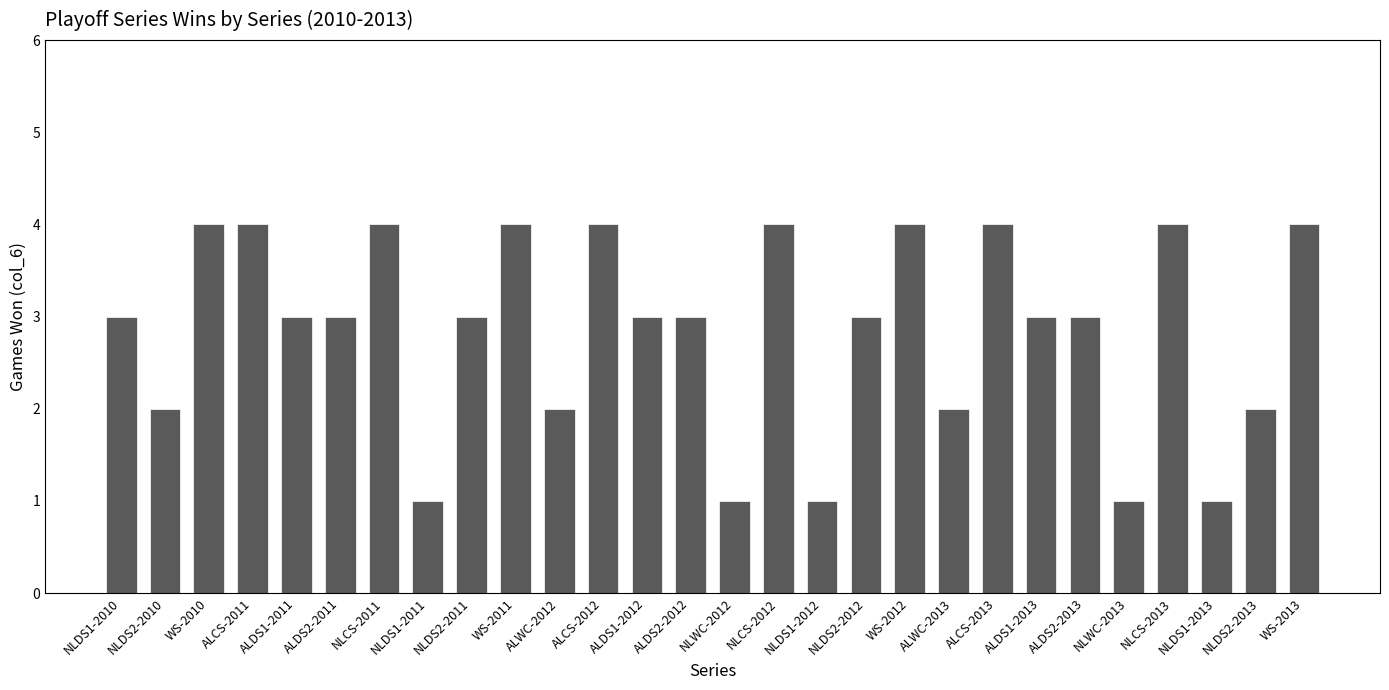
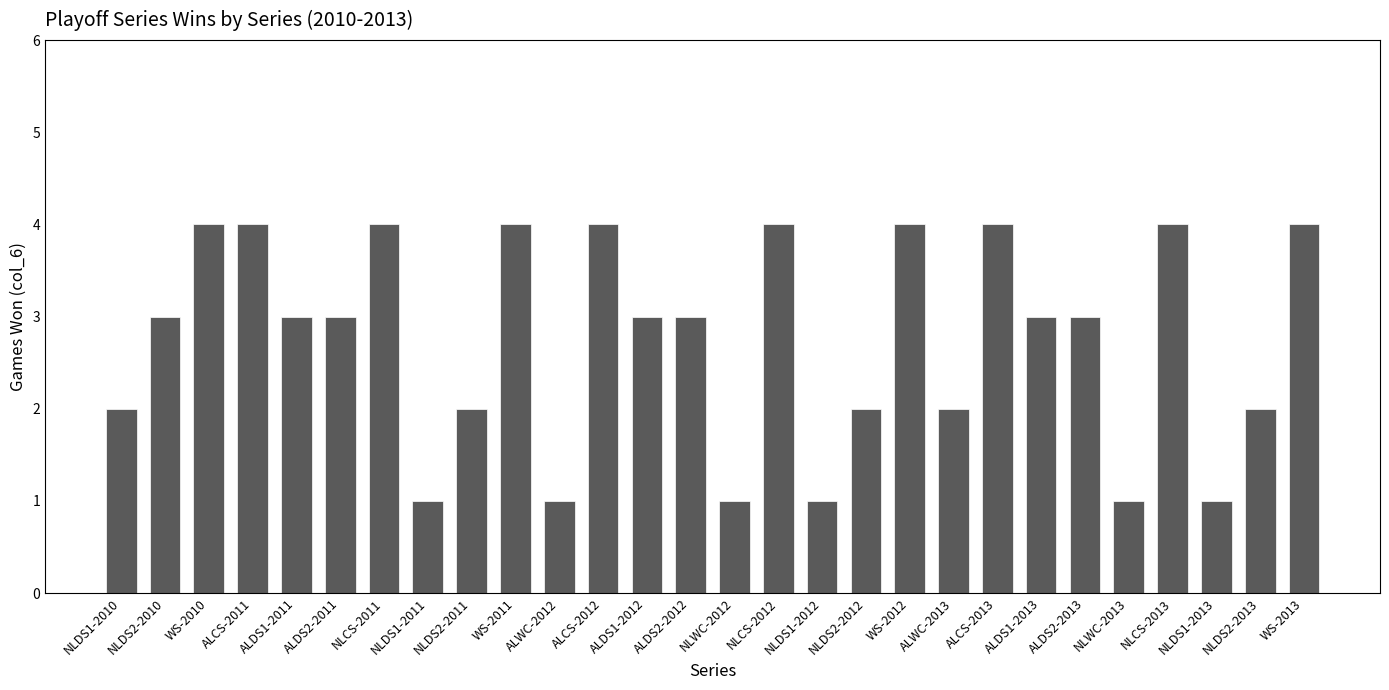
  {
-   "NLDS1-2010": 3,
-   "NLDS2-2010": 2,
+   "NLDS1-2010": 2,
+   "NLDS2-2010": 3,
    "WS-2010": 4,
    "ALCS-2011": 4,
    "ALDS1-2011": 3,
    "ALDS2-2011": 3,
    "NLCS-2011": 4,
    "NLDS1-2011": 1,
-   "NLDS2-2011": 3,
+   "NLDS2-2011": 2,
    "WS-2011": 4,
-   "ALWC-2012": 2,
+   "ALWC-2012": 1,
    "ALCS-2012": 4,
    "ALDS1-2012": 3,
    "ALDS2-2012": 3,
    "NLWC-2012": 1,
    "NLCS-2012": 4,
    "NLDS1-2012": 1,
-   "NLDS2-2012": 3,
+   "NLDS2-2012": 2,
    "WS-2012": 4,
    "ALWC-2013": 2,
    "ALCS-2013": 4,
    "ALDS1-2013": 3,
    "ALDS2-2013": 3,
    "NLWC-2013": 1,
    "NLCS-2013": 4,
    "NLDS1-2013": 1,
    "NLDS2-2013": 2,
    "WS-2013": 4
  }
